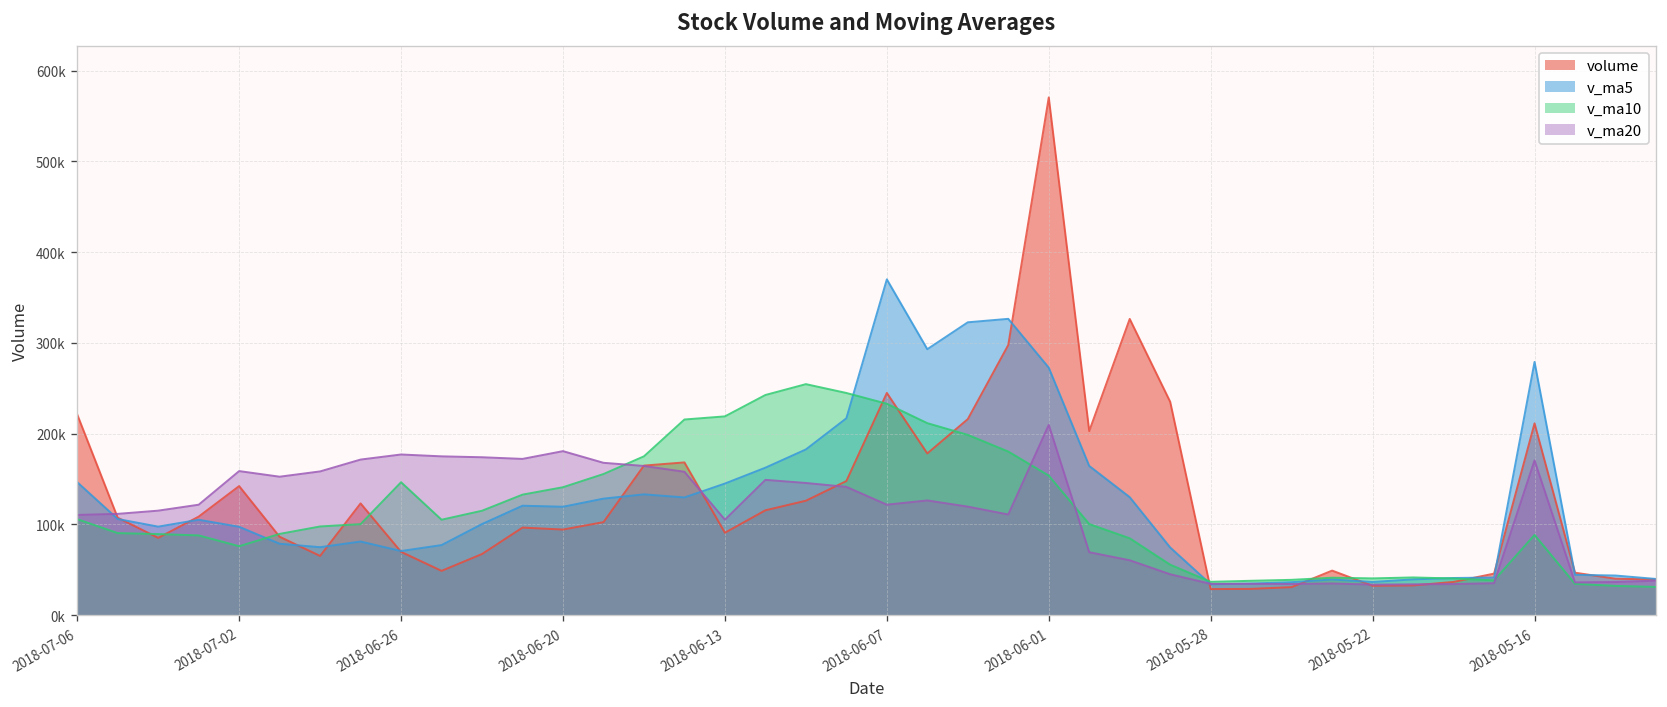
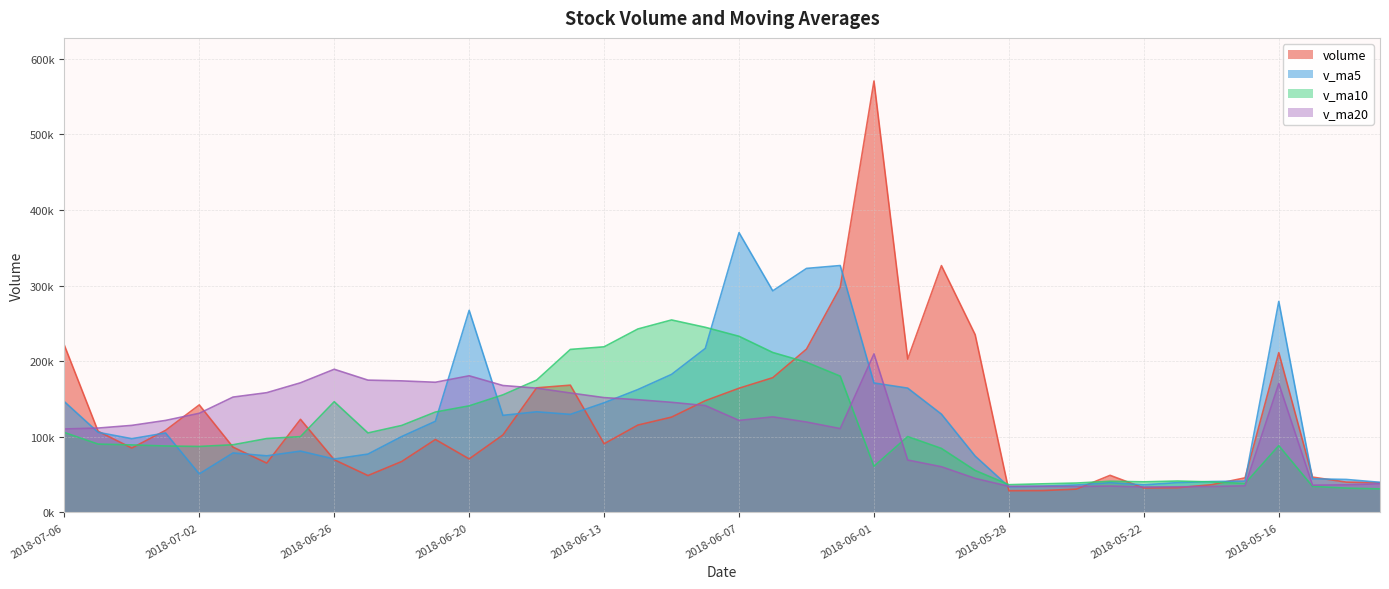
  {
    "volume": {
      "2018-07-06": 220000,
      "2018-07-02": 140000,
-     "2018-06-20": 90000,
+     "2018-06-20": 70000,
      "2018-06-13": 90000,
-     "2018-06-07": 240000,
+     "2018-06-07": 160000,
      "2018-06-01": 570000,
      "2018-05-28": 30000,
      "2018-05-16": 210000
    },
    "v_ma5": {
      "2018-07-06": 150000,
-     "2018-07-02": 100000,
-     "2018-06-20": 120000,
+     "2018-07-02": 50000,
+     "2018-06-20": 270000,
      "2018-06-13": 140000,
      "2018-06-07": 370000,
-     "2018-06-01": 270000,
+     "2018-06-01": 170000,
      "2018-05-16": 280000
    },
    "v_ma10": {
      "2018-07-06": 110000,
-     "2018-07-02": 80000,
+     "2018-07-02": 90000,
      "2018-06-26": 150000,
      "2018-06-20": 140000,
      "2018-06-13": 220000,
      "2018-06-07": 230000,
-     "2018-06-01": 150000,
+     "2018-06-01": 60000,
      "2018-05-22": 40000,
      "2018-05-16": 90000
    },
    "v_ma20": {
      "2018-07-06": 110000,
-     "2018-07-02": 160000,
-     "2018-06-26": 180000,
+     "2018-07-02": 130000,
+     "2018-06-26": 190000,
      "2018-06-20": 180000,
-     "2018-06-13": 110000,
+     "2018-06-13": 150000,
      "2018-06-07": 120000,
      "2018-06-01": 210000,
      "2018-05-16": 170000
    }
  }
